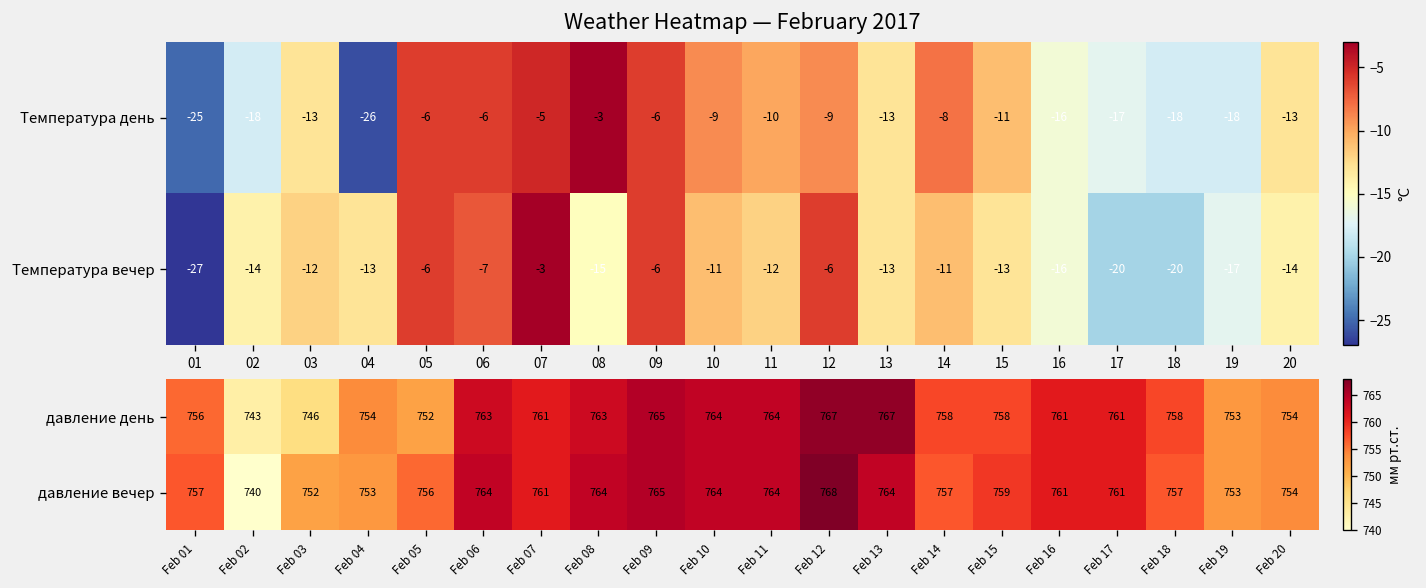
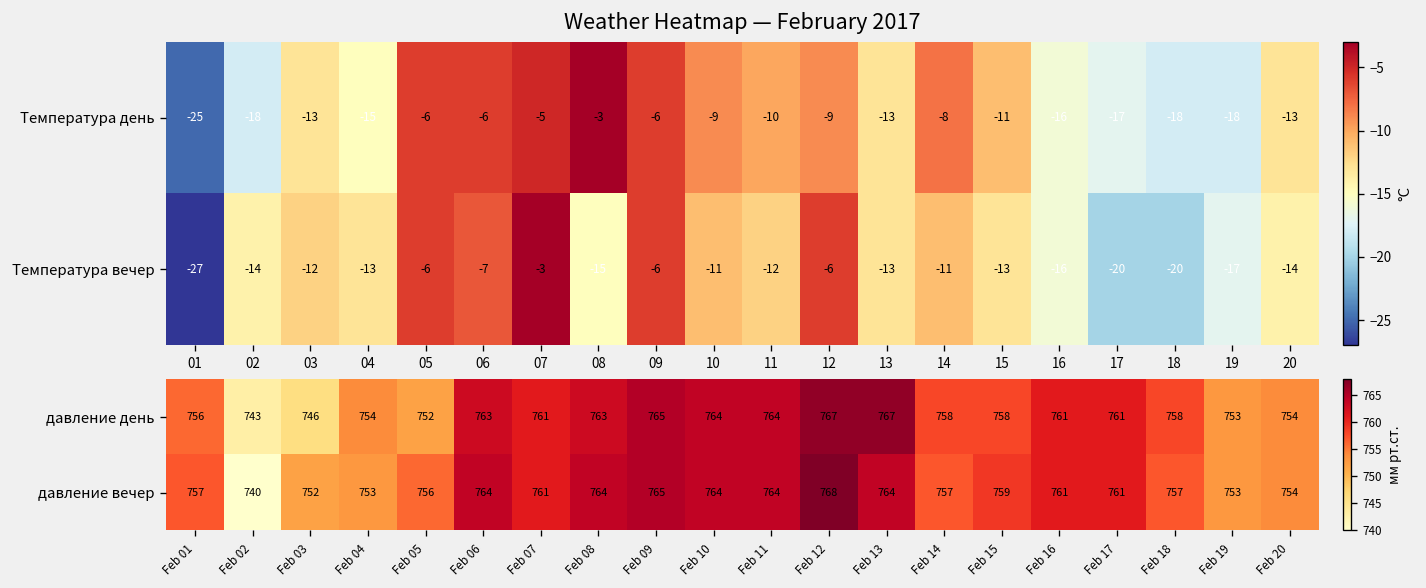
  {
    "Weather Heatmap — February 2017": {
      "Температура день": {
        "01": -25,
        "03": -13,
-       "04": -26,
+       "04": -15,
        "05": -6,
        "06": -6,
        "07": -5,
        "08": -3,
        "09": -6,
        "10": -9,
        "11": -10,
        "12": -9,
        "13": -13,
        "14": -8,
        "15": -11,
        "20": -13
      },
      "Температура вечер": {
        "01": -27,
        "02": -14,
        "03": -12,
        "04": -13,
        "05": -6,
        "06": -7,
        "07": -3,
        "08": -15,
        "09": -6,
        "10": -11,
        "11": -12,
        "12": -6,
        "13": -13,
        "14": -11,
        "15": -13,
        "17": -20,
        "18": -20,
        "20": -14
      }
    }
  }
